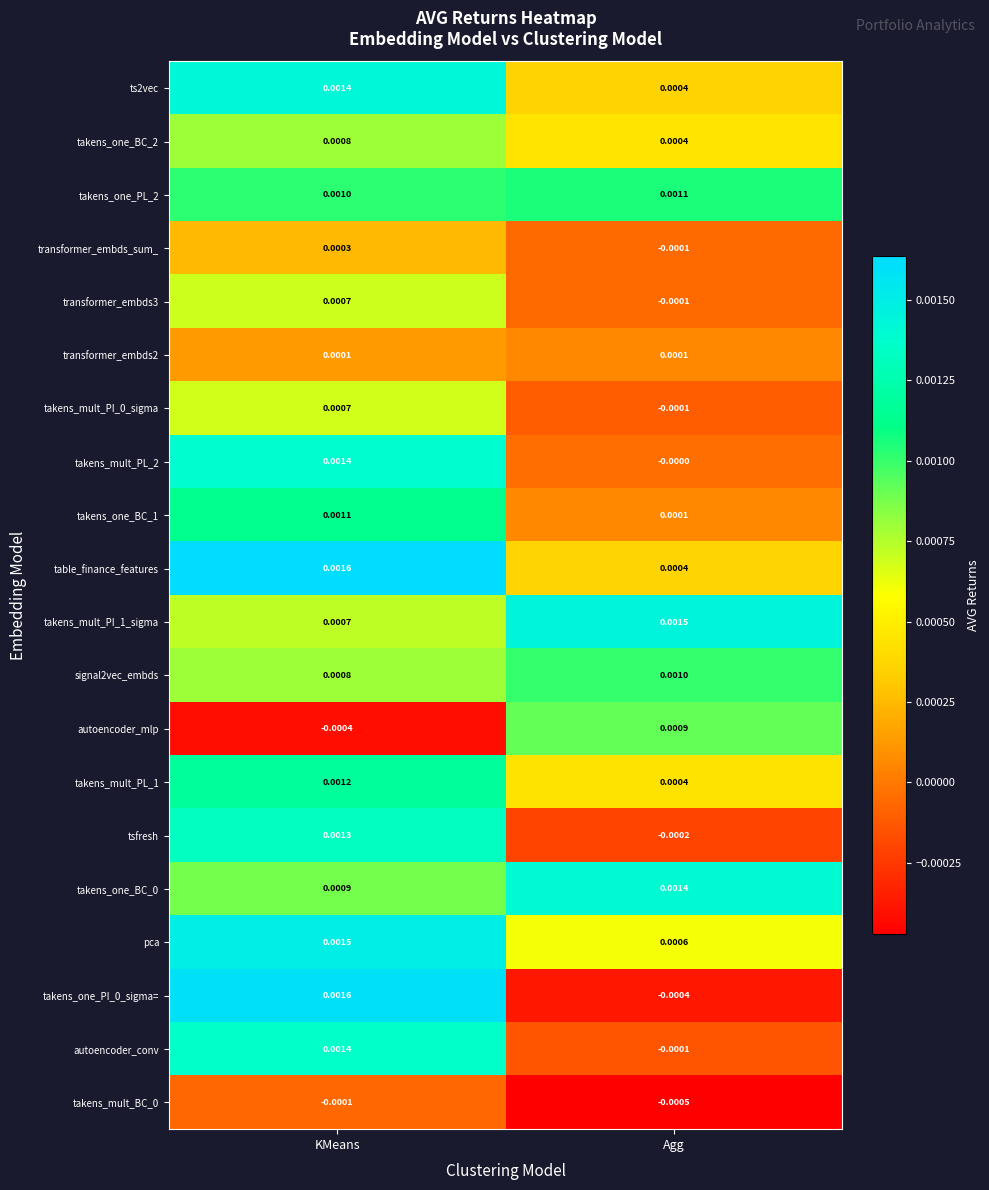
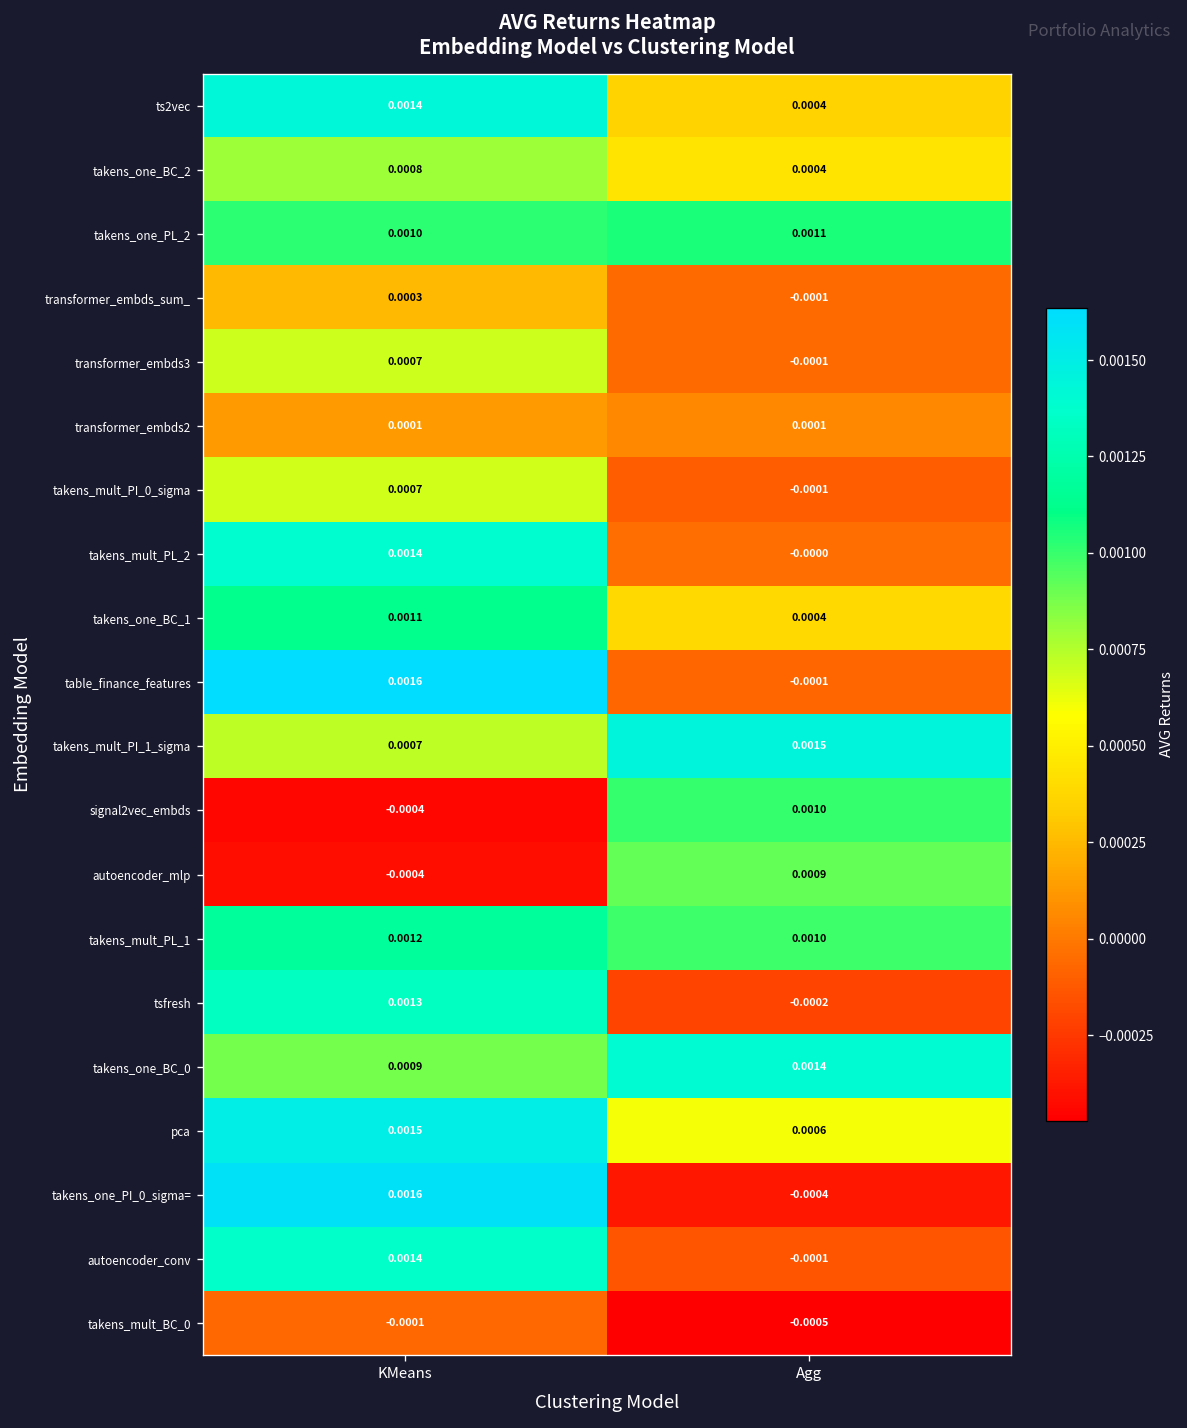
  {
    "ts2vec": {
      "KMeans": 0.0014,
      "Agg": 0.0004
    },
    "takens_one_BC_2": {
      "KMeans": 0.0008,
      "Agg": 0.0004
    },
    "takens_one_PL_2": {
      "KMeans": 0.0010,
      "Agg": 0.0011
    },
    "transformer_embds_sum_": {
      "KMeans": 0.0003,
      "Agg": -0.0001
    },
    "transformer_embds3": {
      "KMeans": 0.0007,
      "Agg": -0.0001
    },
    "transformer_embds2": {
      "KMeans": 0.0001,
      "Agg": 0.0001
    },
    "takens_mult_PI_0_sigma": {
      "KMeans": 0.0007,
      "Agg": -0.0001
    },
    "takens_mult_PL_2": {
      "KMeans": 0.0014,
      "Agg": -0.0000
    },
    "takens_one_BC_1": {
      "KMeans": 0.0011,
-     "Agg": 0.0001
+     "Agg": 0.0004
    },
    "table_finance_features": {
      "KMeans": 0.0016,
-     "Agg": 0.0004
+     "Agg": -0.0001
    },
    "takens_mult_PI_1_sigma": {
      "KMeans": 0.0007,
      "Agg": 0.0015
    },
    "signal2vec_embds": {
-     "KMeans": 0.0008,
+     "KMeans": -0.0004,
      "Agg": 0.0010
    },
    "autoencoder_mlp": {
      "KMeans": -0.0004,
      "Agg": 0.0009
    },
    "takens_mult_PL_1": {
      "KMeans": 0.0012,
-     "Agg": 0.0004
+     "Agg": 0.0010
    },
    "tsfresh": {
      "KMeans": 0.0013,
      "Agg": -0.0002
    },
    "takens_one_BC_0": {
      "KMeans": 0.0009,
      "Agg": 0.0014
    },
    "pca": {
      "KMeans": 0.0015,
      "Agg": 0.0006
    },
    "takens_one_PI_0_sigma=": {
      "KMeans": 0.0016,
      "Agg": -0.0004
    },
    "autoencoder_conv": {
      "KMeans": 0.0014,
      "Agg": -0.0001
    },
    "takens_mult_BC_0": {
      "KMeans": -0.0001,
      "Agg": -0.0005
    }
  }
